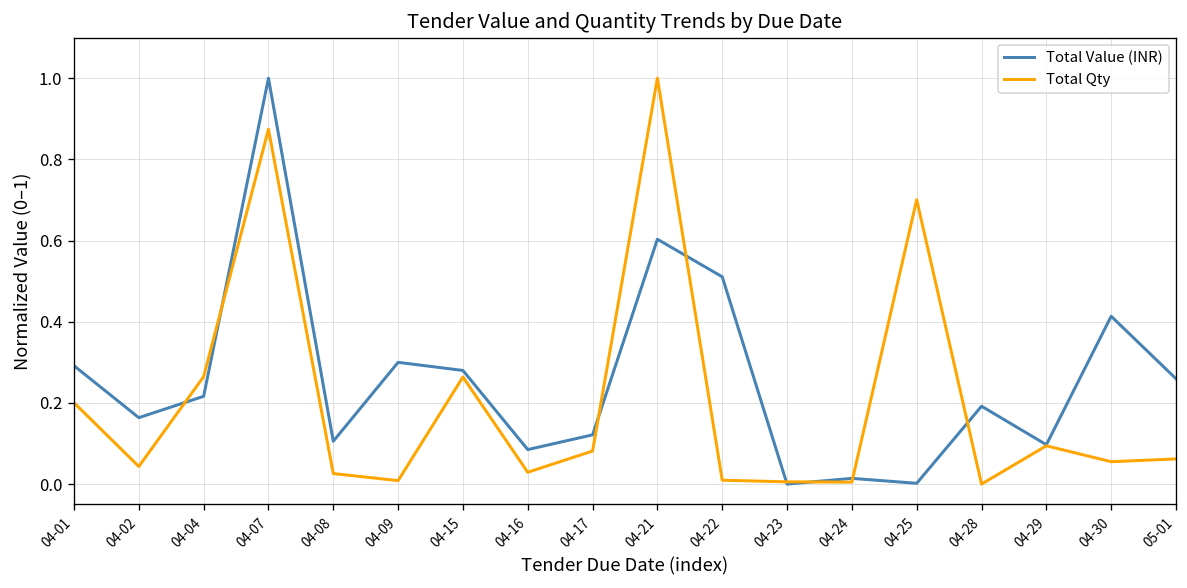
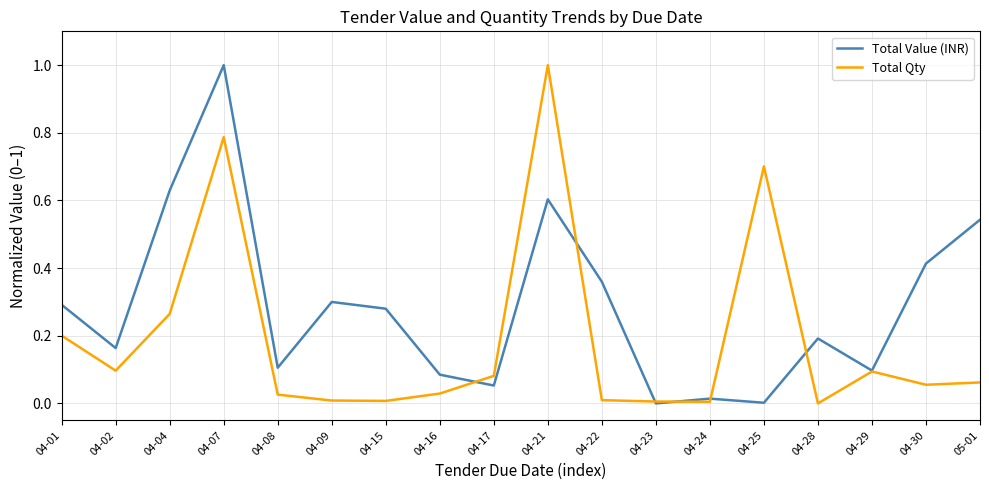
  {
    "Total Value (INR)": {
      "04-01": 0.29,
      "04-02": 0.16,
-     "04-04": 0.22,
+     "04-04": 0.63,
      "04-07": 1.00,
      "04-08": 0.11,
      "04-09": 0.30,
      "04-15": 0.28,
      "04-16": 0.09,
-     "04-17": 0.12,
+     "04-17": 0.05,
      "04-21": 0.60,
-     "04-22": 0.51,
+     "04-22": 0.36,
      "04-24": 0.01,
      "04-25": 0.00,
      "04-28": 0.19,
      "04-30": 0.41,
-     "05-01": 0.26
+     "05-01": 0.54
    },
    "Total Qty": {
      "04-01": 0.20,
-     "04-02": 0.04,
+     "04-02": 0.10,
      "04-04": 0.26,
-     "04-07": 0.87,
+     "04-07": 0.79,
      "04-08": 0.03,
      "04-09": 0.01,
-     "04-15": 0.26,
+     "04-15": 0.01,
      "04-16": 0.03,
      "04-17": 0.08,
      "04-21": 1.00,
      "04-22": 0.01,
      "04-24": 0.00,
      "04-25": 0.70,
      "04-28": 0.00,
      "04-30": 0.06,
      "05-01": 0.06
    }
  }
